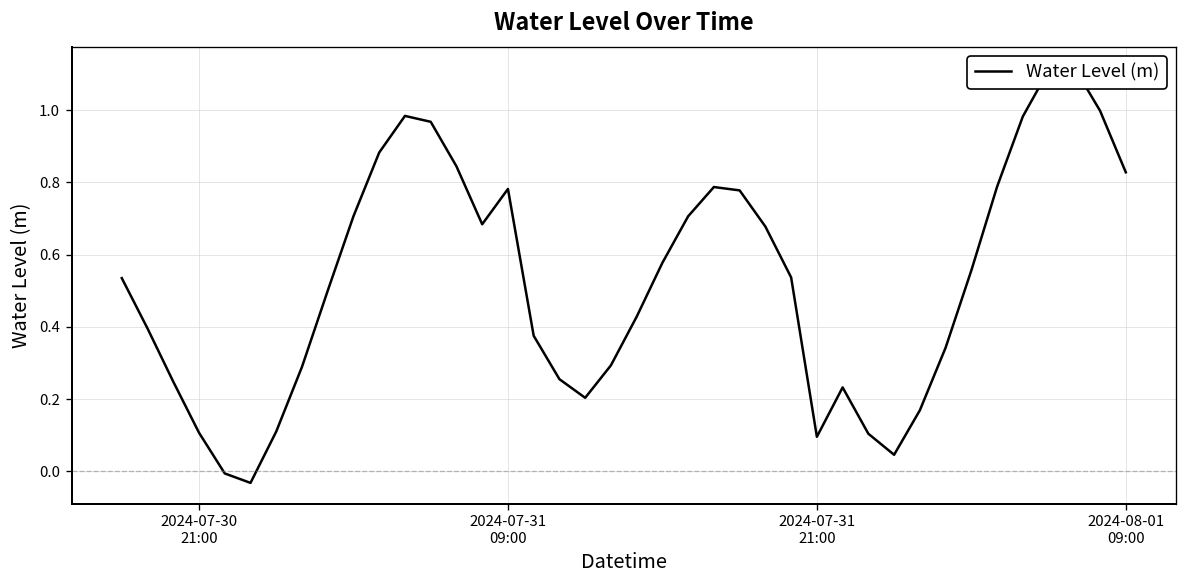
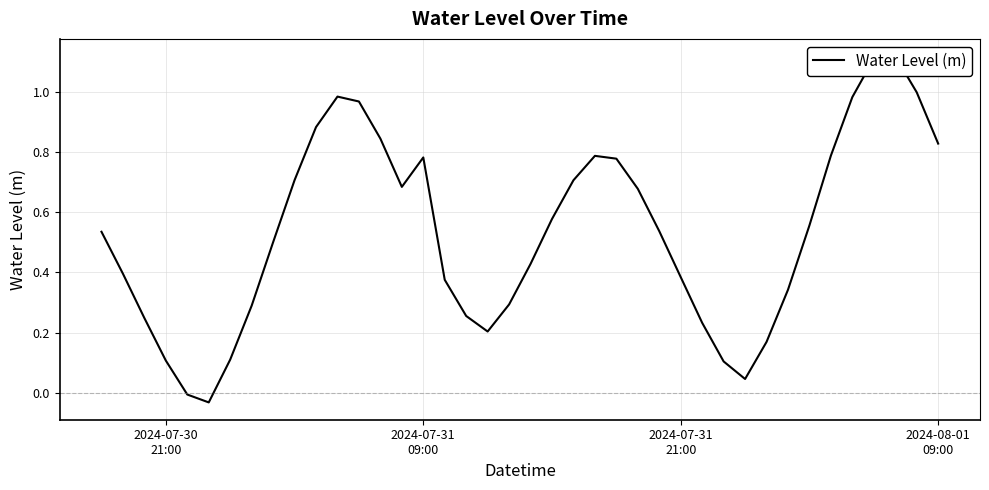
  {
    "2024-07-30 21:00": 0.11,
    "2024-07-31 09:00": 0.78,
-   "2024-07-31 21:00": 0.10,
+   "2024-07-31 21:00": 0.38,
    "2024-08-01 09:00": 0.83
  }
